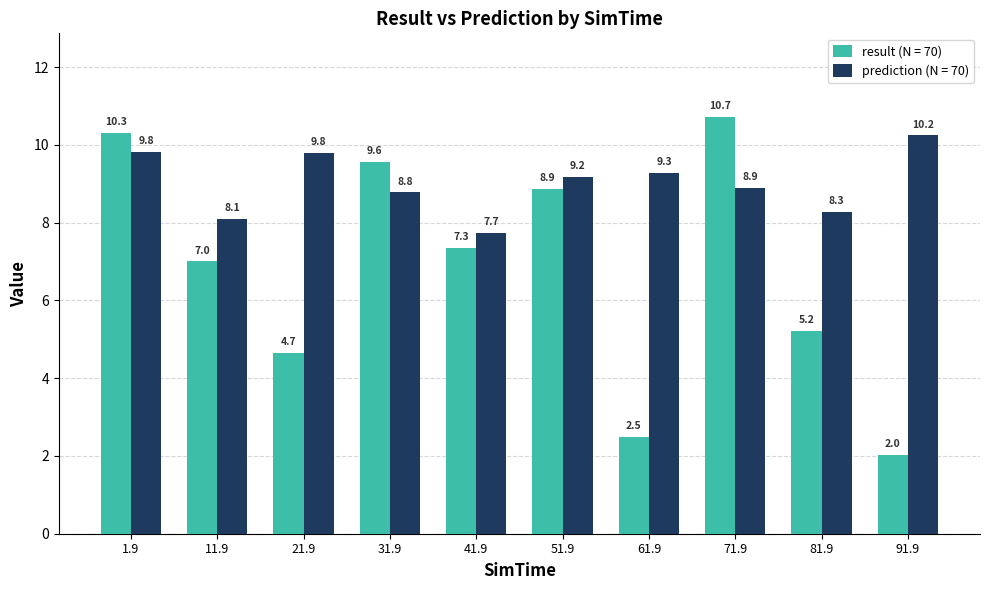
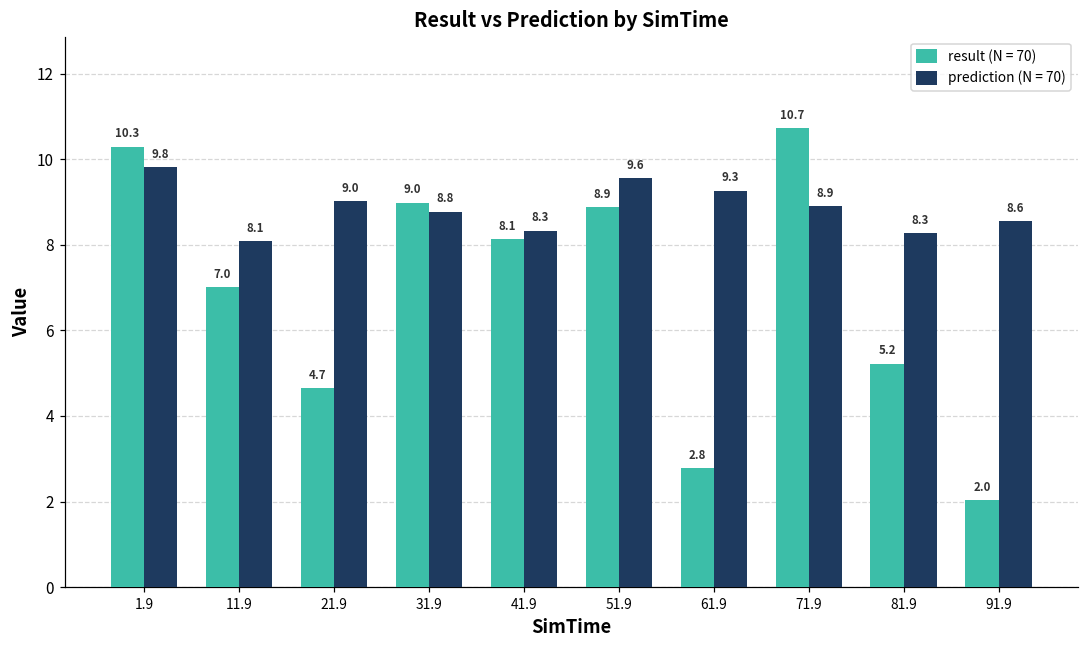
  {
    "result (N = 70)": {
      "1.9": 10.3,
      "11.9": 7.0,
      "21.9": 4.7,
-     "31.9": 9.6,
-     "41.9": 7.3,
+     "31.9": 9.0,
+     "41.9": 8.1,
      "51.9": 8.9,
-     "61.9": 2.5,
+     "61.9": 2.8,
      "71.9": 10.7,
      "81.9": 5.2,
      "91.9": 2.0
    },
    "prediction (N = 70)": {
      "1.9": 9.8,
      "11.9": 8.1,
-     "21.9": 9.8,
+     "21.9": 9.0,
      "31.9": 8.8,
-     "41.9": 7.7,
-     "51.9": 9.2,
+     "41.9": 8.3,
+     "51.9": 9.6,
      "61.9": 9.3,
      "71.9": 8.9,
      "81.9": 8.3,
-     "91.9": 10.2
+     "91.9": 8.6
    }
  }
